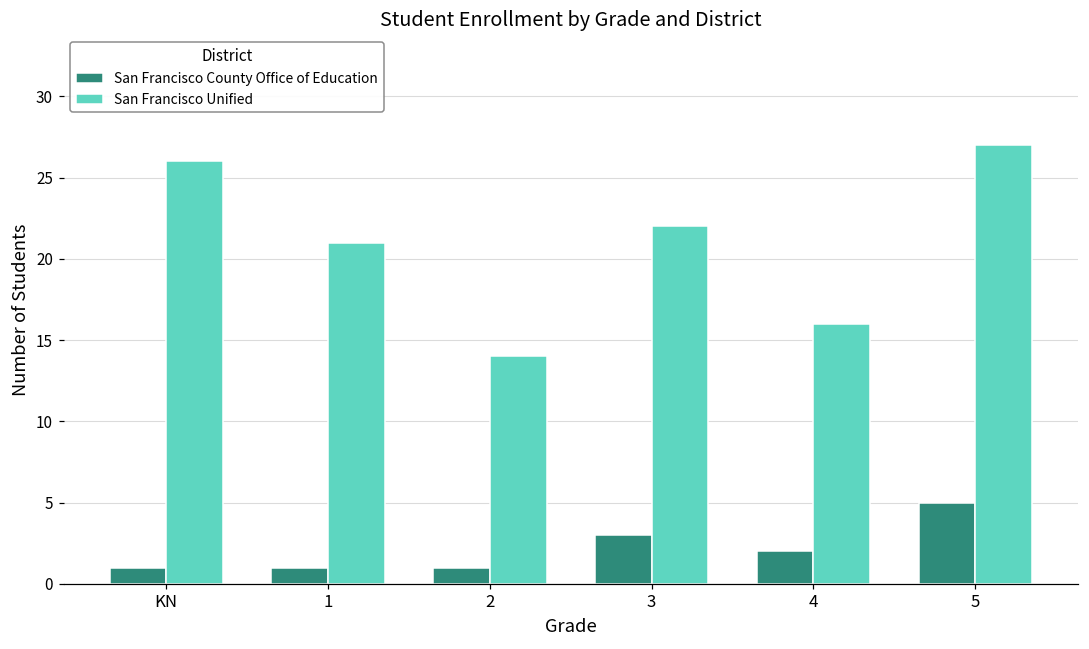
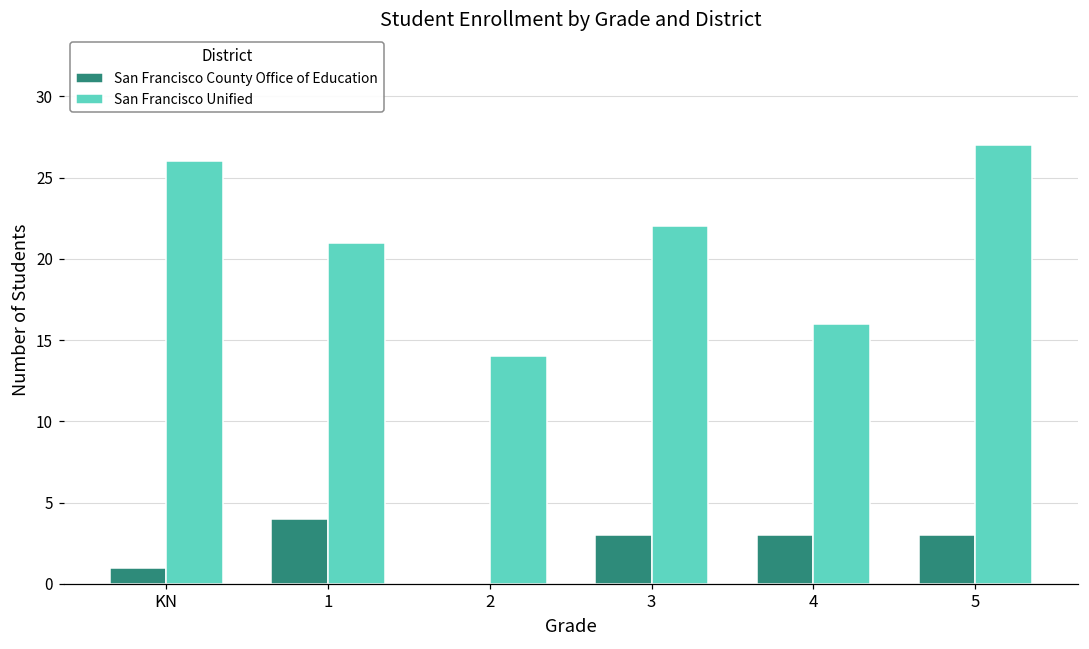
  {
    "San Francisco County Office of Education": {
      "KN": 1,
-     "1": 1,
-     "2": 1,
+     "1": 4,
+     "2": 0,
      "3": 3,
-     "4": 2,
-     "5": 5
+     "4": 3,
+     "5": 3
    },
    "San Francisco Unified": {
      "KN": 26,
      "1": 21,
      "2": 14,
      "3": 22,
      "4": 16,
      "5": 27
    }
  }
